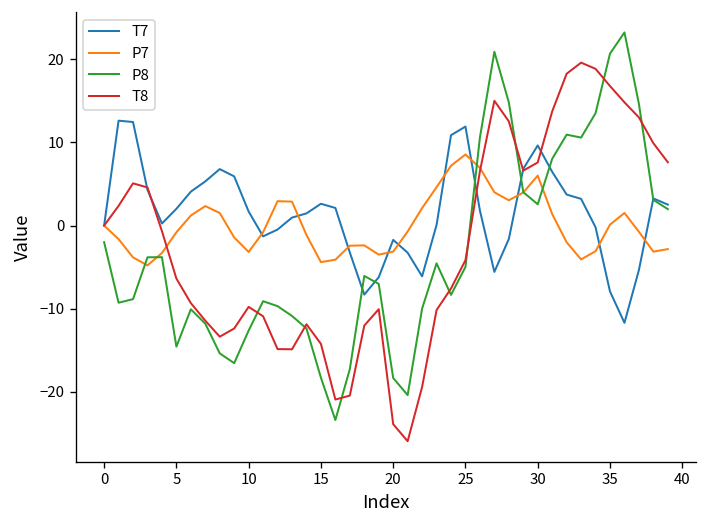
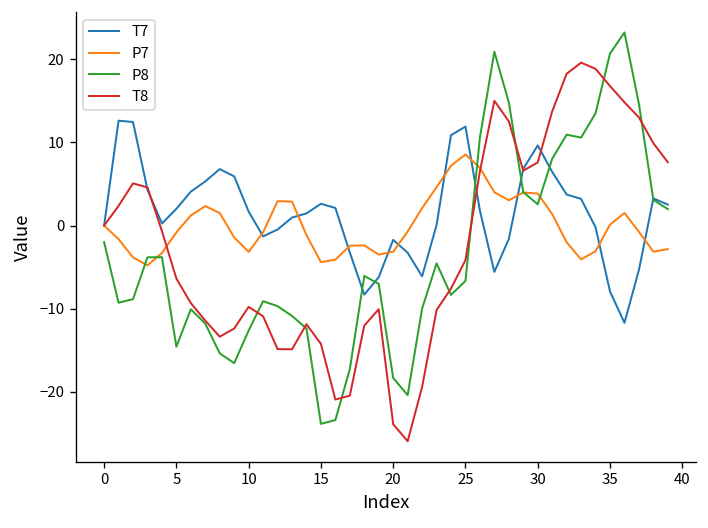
  {
    "T7": {
      "5": 2,
      "10": 2,
      "15": 3,
      "20": -2,
      "25": 12,
      "30": 10,
      "35": -8
    },
    "P7": {
      "5": -1,
      "10": -3,
      "15": -4,
      "20": -3,
      "25": 9,
-     "30": 6,
+     "30": 4,
      "35": 0
    },
    "P8": {
      "0": -2,
      "5": -15,
      "10": -13,
-     "15": -18,
+     "15": -24,
      "20": -18,
-     "25": -5,
+     "25": -7,
      "30": 3,
      "35": 21
    },
    "T8": {
      "5": -6,
      "10": -10,
      "15": -14,
      "20": -24,
      "25": -4,
      "30": 8,
      "35": 17
    }
  }
